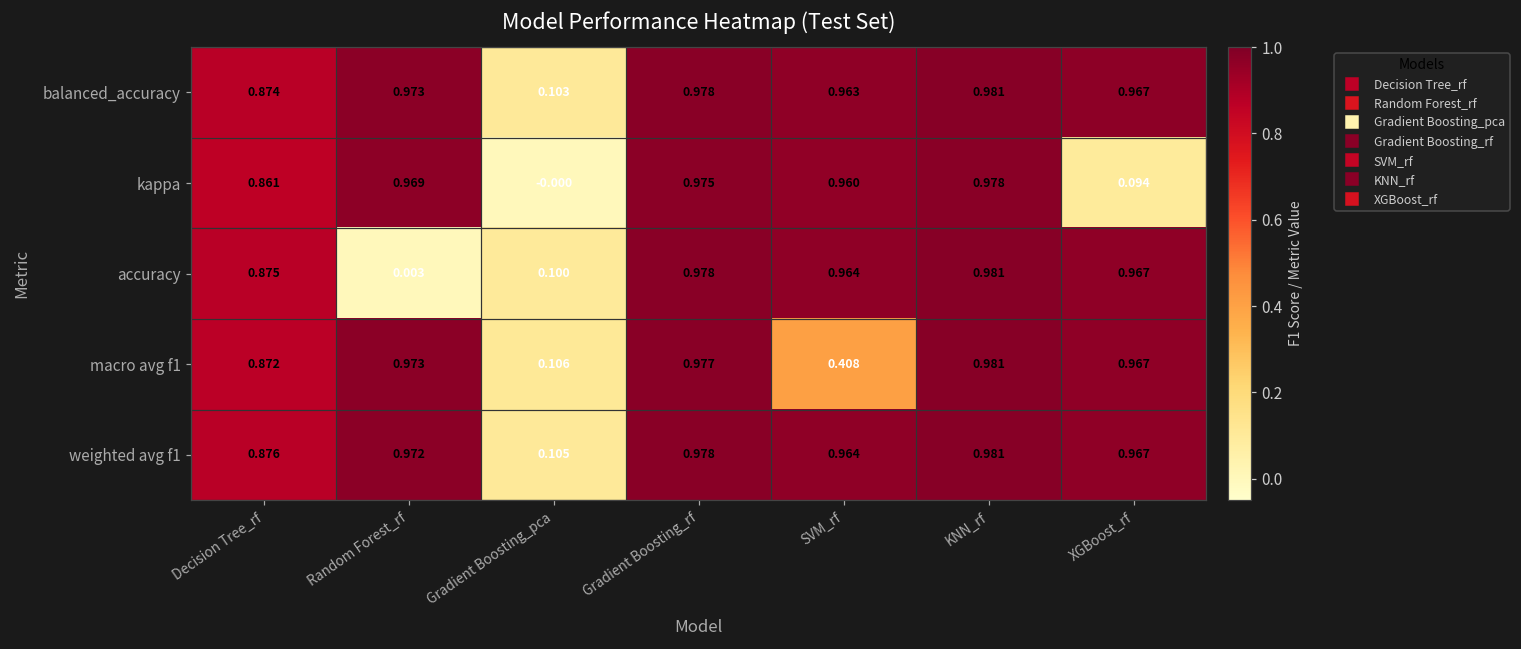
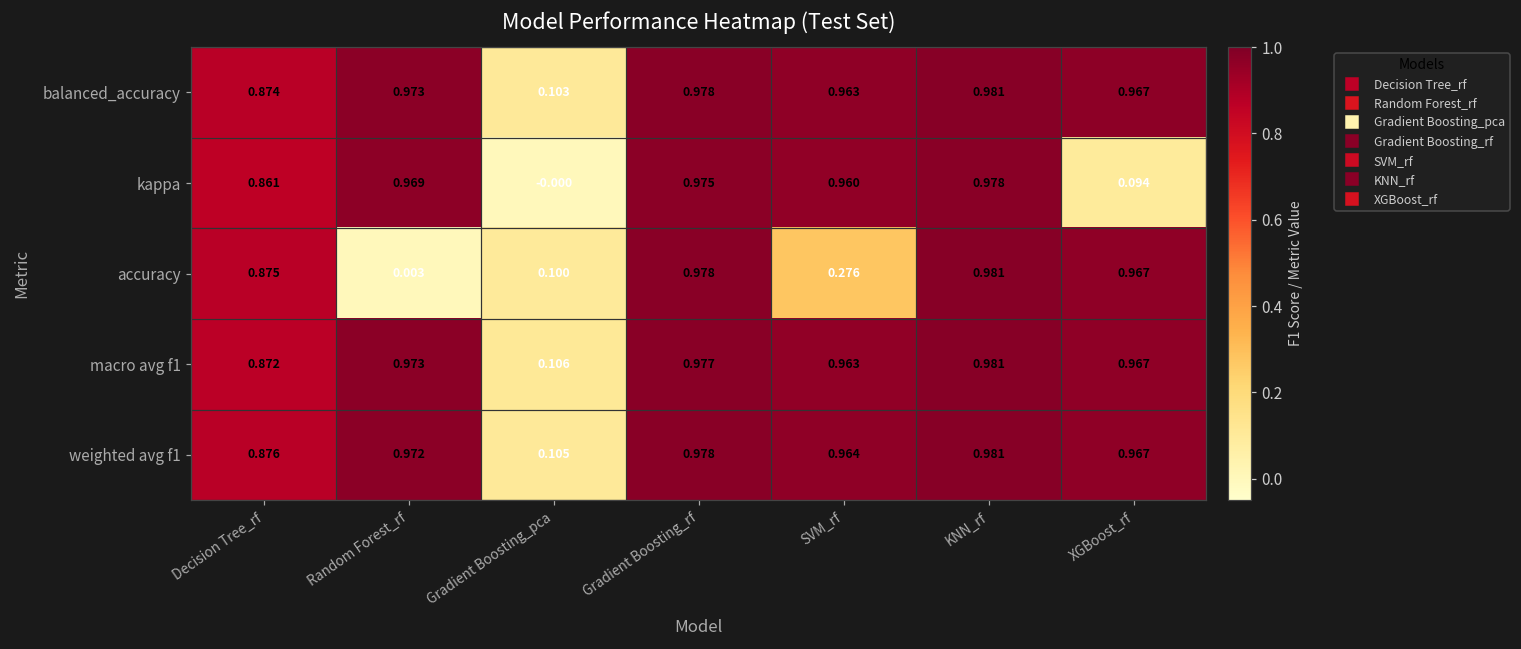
  {
    "balanced_accuracy": {
      "Decision Tree_rf": 0.874,
      "Random Forest_rf": 0.973,
      "Gradient Boosting_pca": 0.103,
      "Gradient Boosting_rf": 0.978,
      "SVM_rf": 0.963,
      "KNN_rf": 0.981,
      "XGBoost_rf": 0.967
    },
    "kappa": {
      "Decision Tree_rf": 0.861,
      "Random Forest_rf": 0.969,
      "Gradient Boosting_pca": -0.000,
      "Gradient Boosting_rf": 0.975,
      "SVM_rf": 0.960,
      "KNN_rf": 0.978,
      "XGBoost_rf": 0.094
    },
    "accuracy": {
      "Decision Tree_rf": 0.875,
      "Random Forest_rf": 0.003,
      "Gradient Boosting_pca": 0.100,
      "Gradient Boosting_rf": 0.978,
-     "SVM_rf": 0.964,
+     "SVM_rf": 0.276,
      "KNN_rf": 0.981,
      "XGBoost_rf": 0.967
    },
    "macro avg f1": {
      "Decision Tree_rf": 0.872,
      "Random Forest_rf": 0.973,
      "Gradient Boosting_pca": 0.106,
      "Gradient Boosting_rf": 0.977,
-     "SVM_rf": 0.408,
+     "SVM_rf": 0.963,
      "KNN_rf": 0.981,
      "XGBoost_rf": 0.967
    },
    "weighted avg f1": {
      "Decision Tree_rf": 0.876,
      "Random Forest_rf": 0.972,
      "Gradient Boosting_pca": 0.105,
      "Gradient Boosting_rf": 0.978,
      "SVM_rf": 0.964,
      "KNN_rf": 0.981,
      "XGBoost_rf": 0.967
    }
  }
